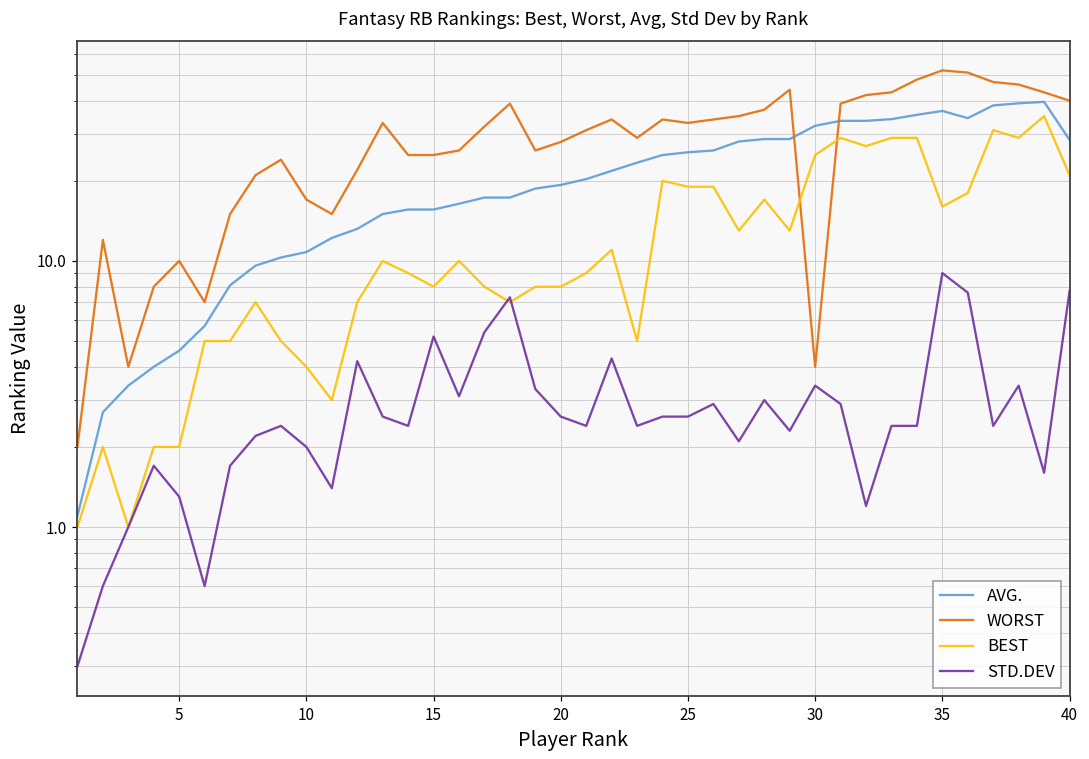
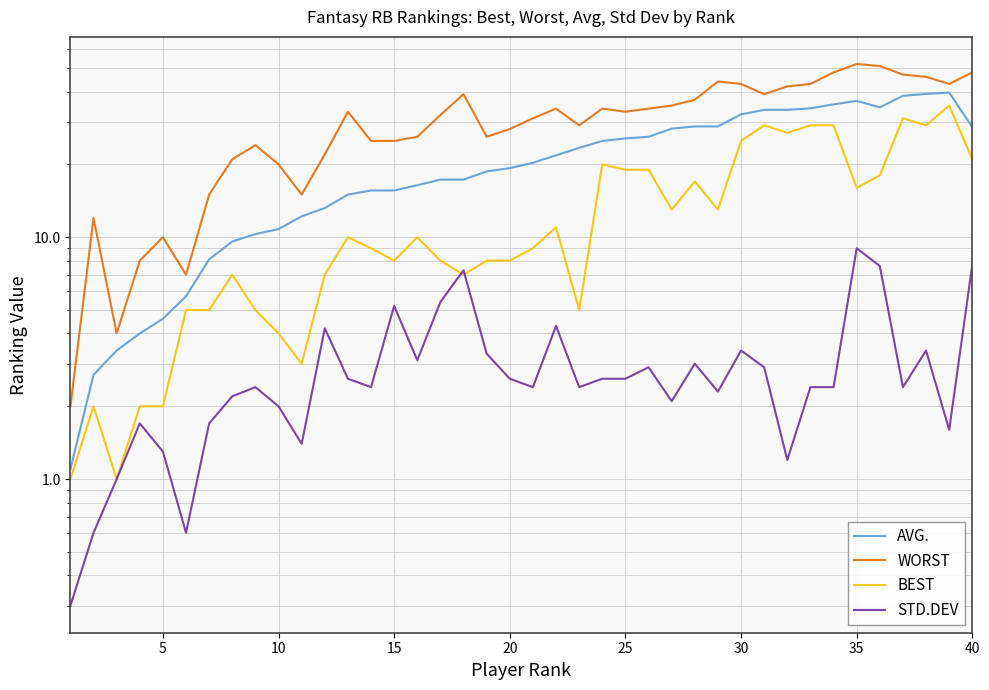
  {
    "AVG.": {
      "5": 4.6,
      "10": 11,
      "15": 16,
      "20": 19,
      "25": 26,
      "30": 32,
      "35": 37,
      "40": 29
    },
    "WORST": {
      "5": 10,
-     "10": 17,
+     "10": 20,
      "15": 25,
      "20": 28,
      "25": 33,
-     "30": 4,
+     "30": 43,
      "35": 52,
-     "40": 40
+     "40": 48
    },
    "BEST": {
      "5": 2,
      "10": 4,
      "15": 8,
      "20": 8,
      "25": 19,
      "30": 25,
      "35": 16,
      "40": 21
    },
    "STD.DEV": {
      "5": 1.3,
      "10": 2,
      "15": 5.2,
      "20": 2.6,
      "25": 2.6,
      "30": 3.4,
      "35": 9,
      "40": 7.7
    }
  }
